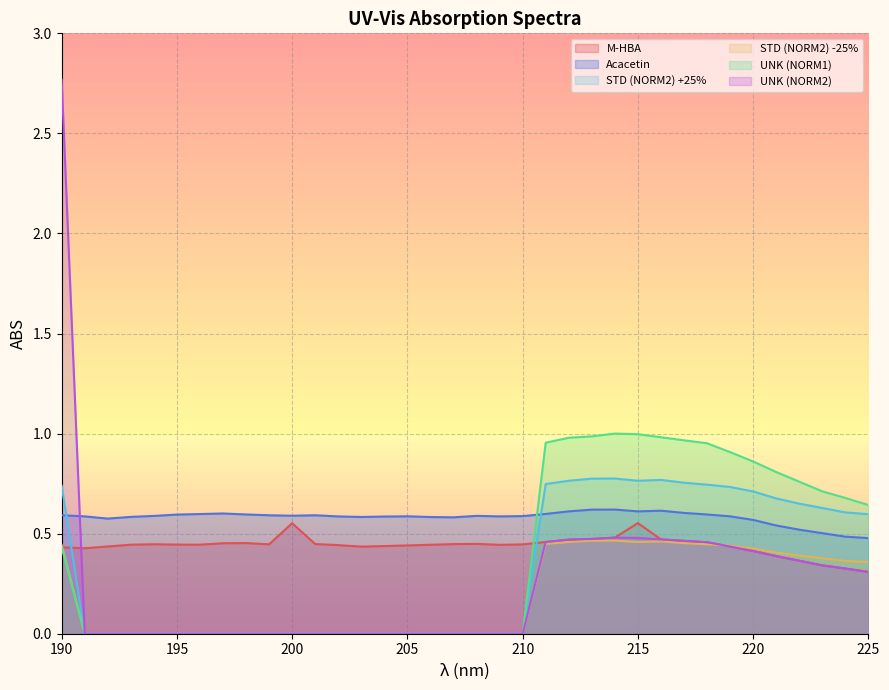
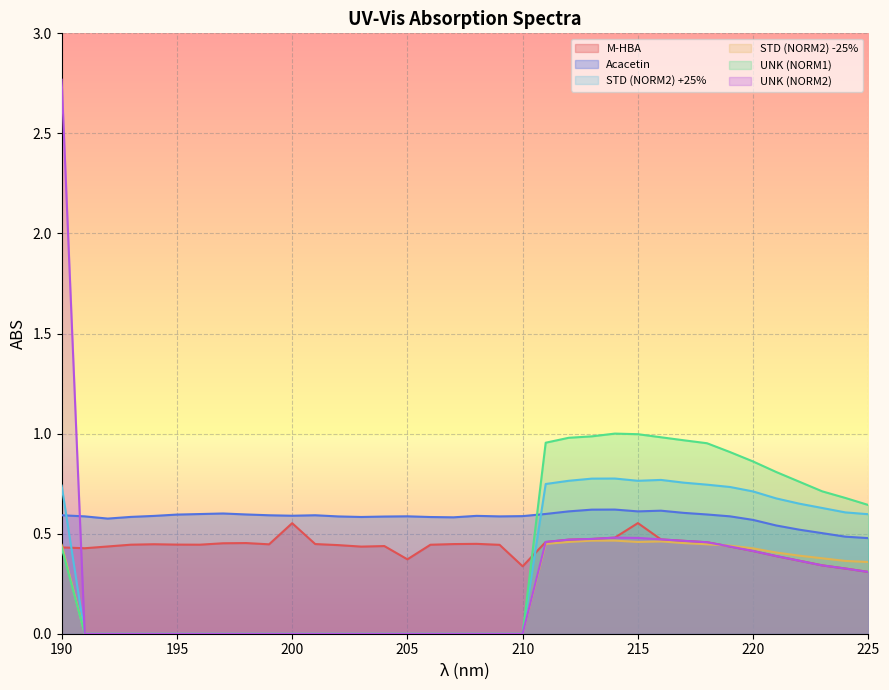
  {
    "M-HBA": {
      "195": 0.45,
      "200": 0.55,
-     "205": 0.44,
-     "210": 0.45,
+     "205": 0.37,
+     "210": 0.34,
      "215": 0.55
    },
    "STD (NORM2) -25%": {
      "215": 0.46,
      "220": 0.43,
      "225": 0.36
    }
  }
